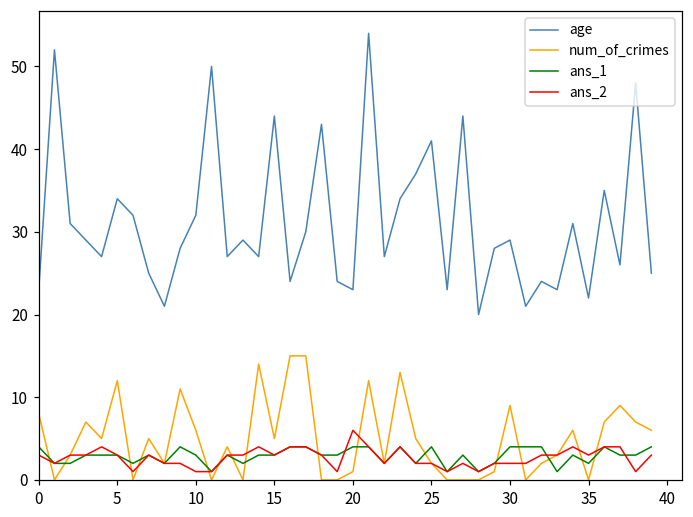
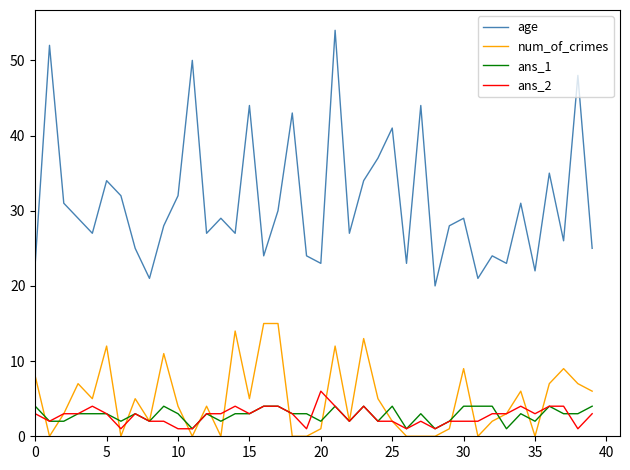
  {
    "age": {
      "0": 23,
      "5": 34,
      "10": 32,
      "15": 44,
      "20": 23,
      "25": 41,
      "30": 29,
      "35": 22
    },
    "num_of_crimes": {
      "0": 8,
      "5": 12,
-     "10": 6,
+     "10": 4,
      "15": 5,
      "20": 1,
      "30": 9,
      "35": 0
    },
    "ans_1": {
      "0": 4,
      "10": 3,
-     "20": 4,
+     "20": 2,
      "25": 4,
      "30": 4,
      "35": 2
    },
    "ans_2": {
      "0": 3,
      "10": 1,
      "20": 6,
      "30": 2,
      "35": 3
    }
  }
